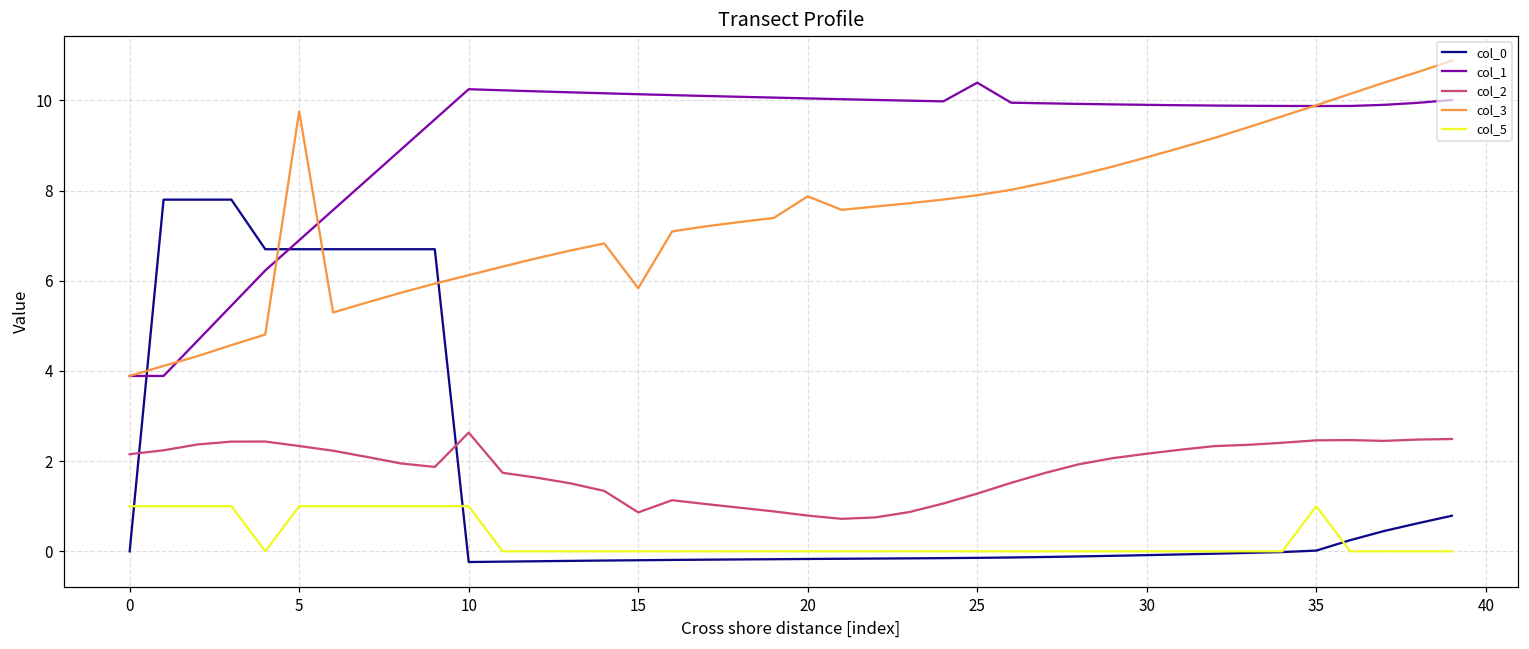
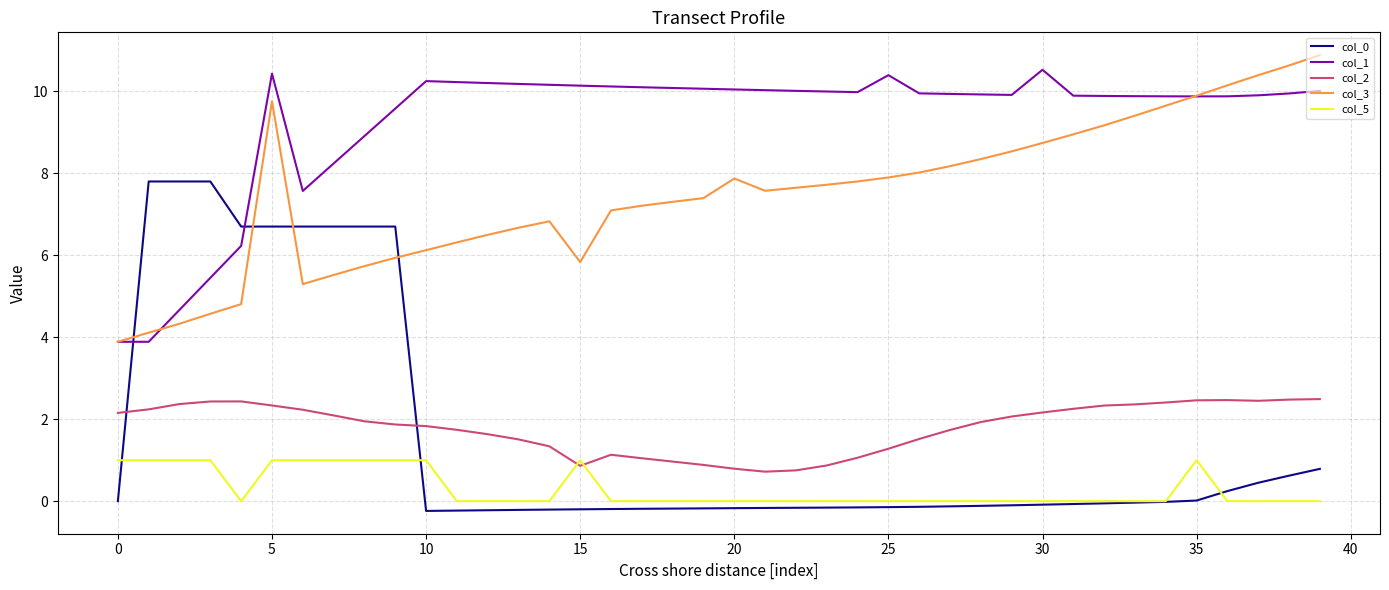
  {
    "col_0": {
      "0": 0.0,
      "5": 6.7,
      "10": -0.2,
      "15": -0.2,
      "20": -0.2,
      "25": -0.1,
      "30": -0.1,
      "35": 0.0
    },
    "col_1": {
-     "5": 6.9,
+     "5": 10.4,
      "10": 10.2,
      "15": 10.1,
      "20": 10.0,
      "25": 10.4,
-     "30": 9.9
+     "30": 10.5
    },
    "col_2": {
      "0": 2.2,
      "5": 2.3,
-     "10": 2.6,
+     "10": 1.8,
      "15": 0.9,
      "20": 0.8,
      "25": 1.3,
      "30": 2.2,
      "35": 2.5
    },
    "col_3": {
      "5": 9.8,
      "10": 6.1,
      "15": 5.8,
      "20": 7.9,
      "25": 7.9,
      "30": 8.7
    },
    "col_5": {
      "0": 1,
      "5": 1,
      "10": 1,
-     "15": 0,
+     "15": 1,
      "20": 0,
      "25": 0,
      "30": 0,
      "35": 1
    }
  }
